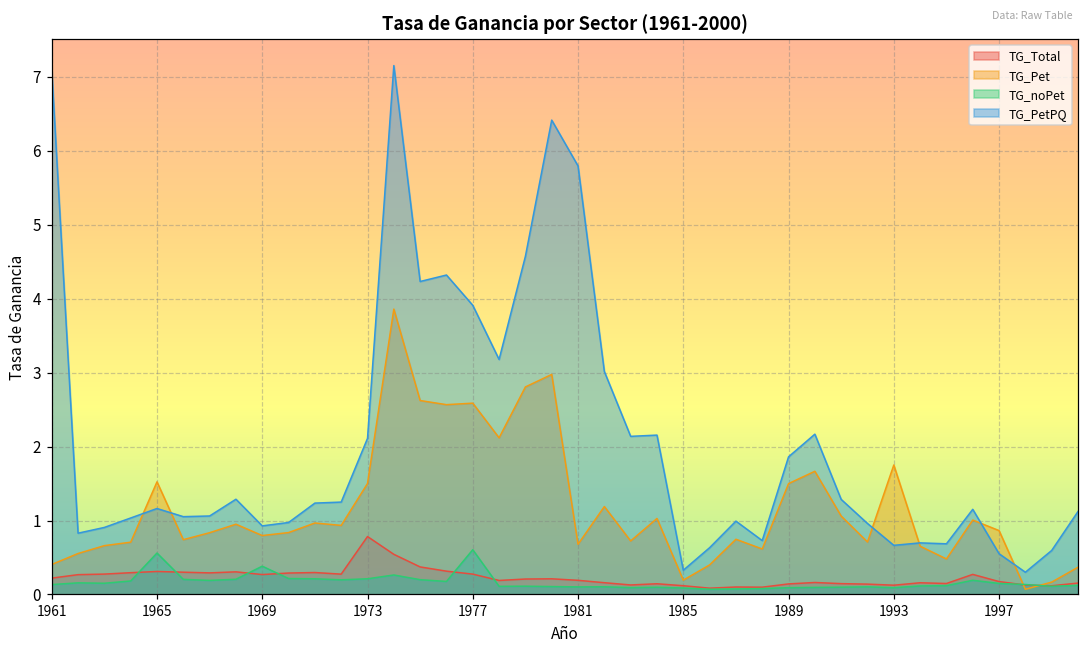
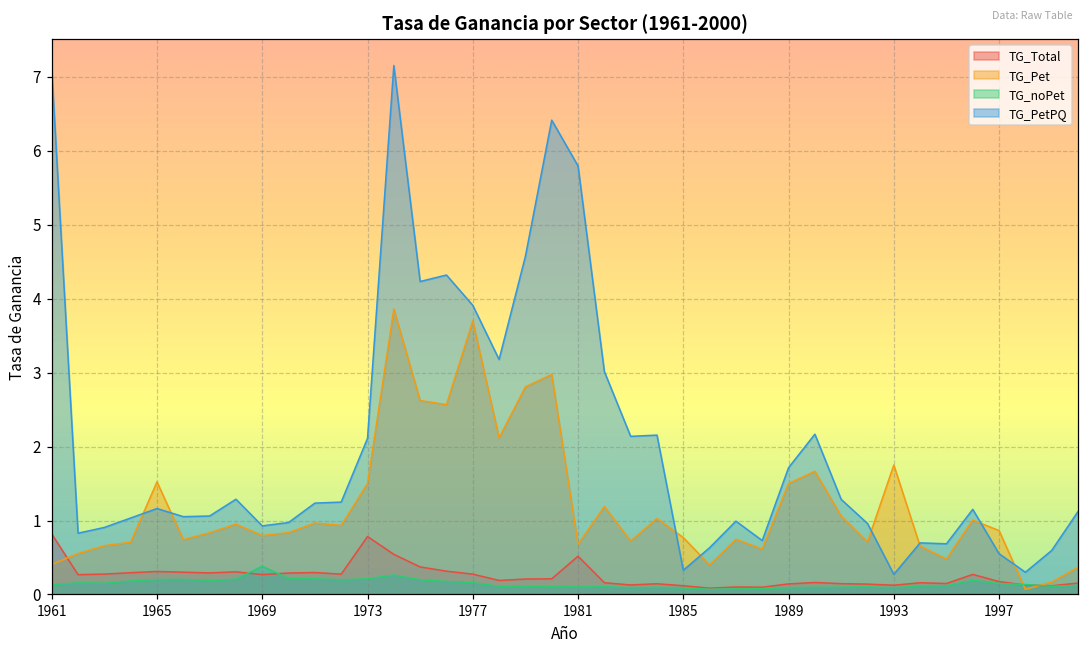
  {
    "TG_Total": {
-     "1961": 0.2,
+     "1961": 0.8,
      "1965": 0.3,
      "1969": 0.3,
      "1973": 0.8,
      "1977": 0.3,
-     "1981": 0.2,
+     "1981": 0.5,
      "1989": 0.1
    },
    "TG_Pet": {
      "1961": 0.4,
      "1965": 1.5,
      "1969": 0.8,
      "1973": 1.5,
-     "1977": 2.6,
+     "1977": 3.7,
      "1981": 0.7,
-     "1985": 0.2,
+     "1985": 0.8,
      "1989": 1.5,
      "1993": 1.8,
      "1997": 0.9
    },
    "TG_noPet": {
      "1961": 0.1,
-     "1965": 0.6,
+     "1965": 0.2,
      "1969": 0.4,
      "1973": 0.2,
-     "1977": 0.6,
+     "1977": 0.2,
      "1981": 0.1,
      "1989": 0.1
    },
    "TG_PetPQ": {
      "1961": 7.1,
      "1965": 1.2,
      "1969": 0.9,
      "1973": 2.1,
      "1977": 3.9,
      "1981": 5.8,
      "1985": 0.3,
-     "1989": 1.9,
-     "1993": 0.7,
+     "1989": 1.7,
+     "1993": 0.3,
      "1997": 0.6
    }
  }
